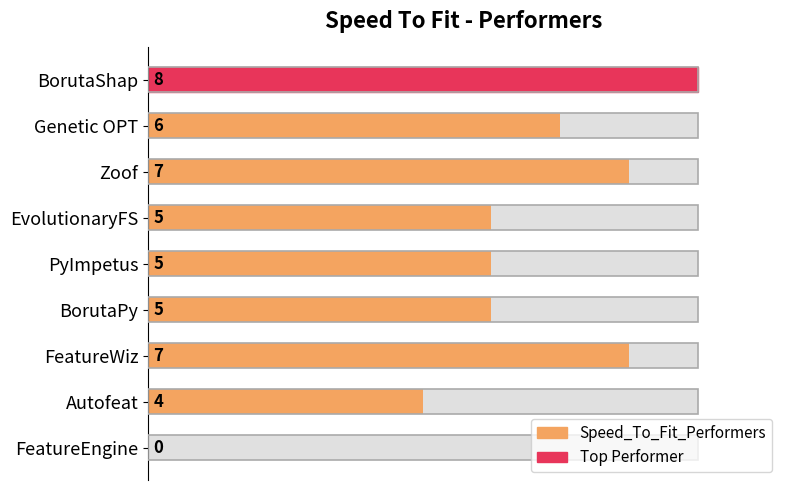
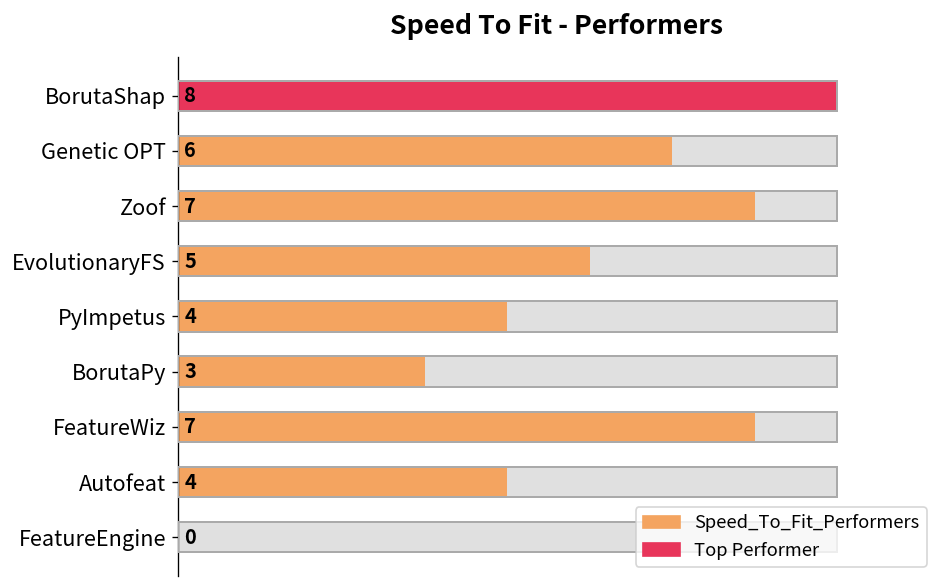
  {
    "Speed_To_Fit_Performers": {
-     "PyImpetus": 5,
-     "BorutaPy": 5,
+     "PyImpetus": 4,
+     "BorutaPy": 3,
      "FeatureEngine": 0
    }
  }
